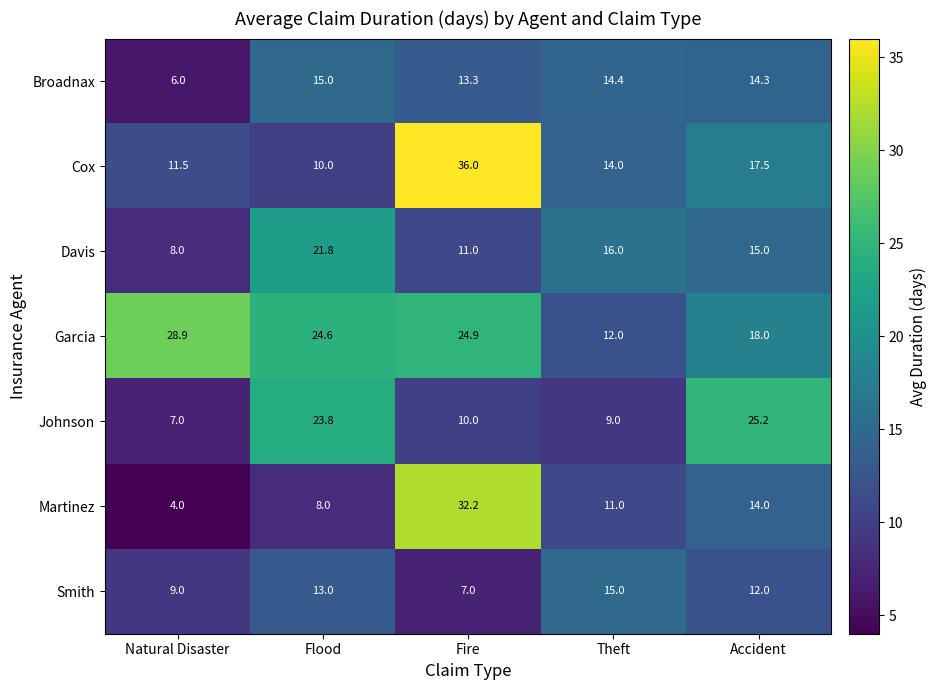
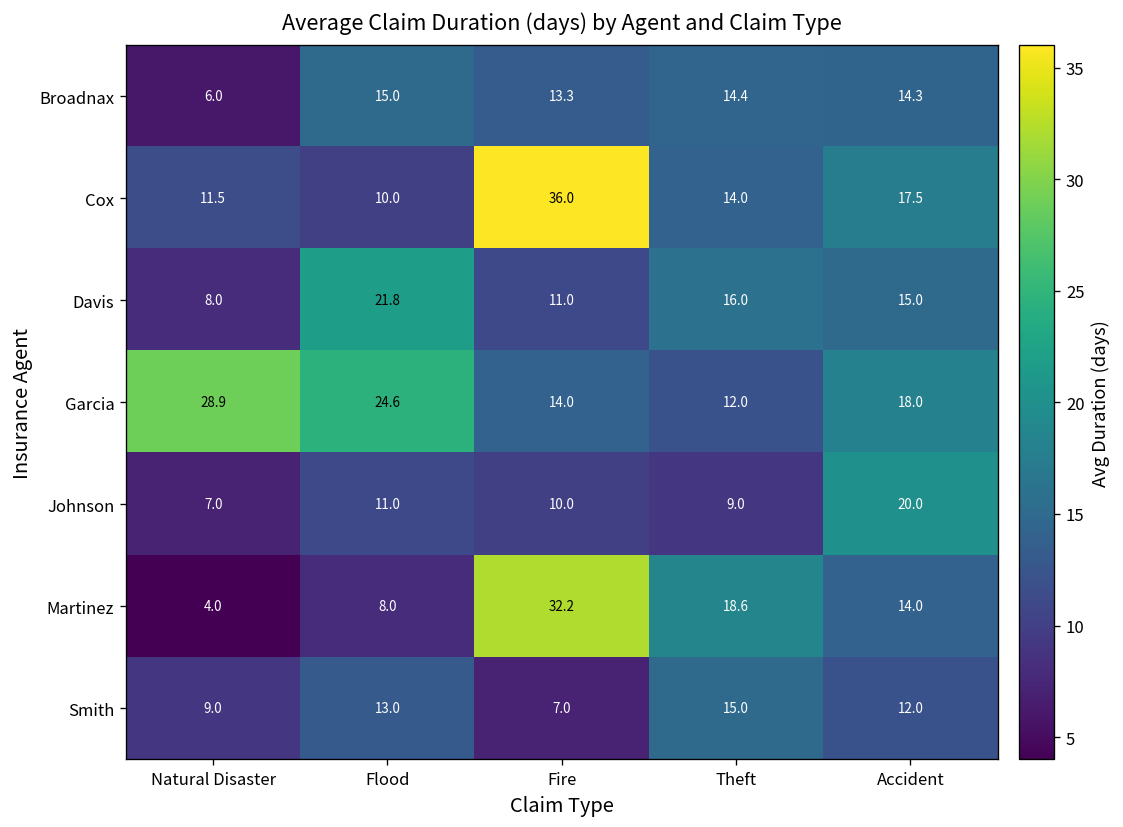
  {
    "Broadnax": {
      "Natural Disaster": 6.0,
      "Flood": 15.0,
      "Fire": 13.3,
      "Theft": 14.4,
      "Accident": 14.3
    },
    "Cox": {
      "Natural Disaster": 11.5,
      "Flood": 10.0,
      "Fire": 36.0,
      "Theft": 14.0,
      "Accident": 17.5
    },
    "Davis": {
      "Natural Disaster": 8.0,
      "Flood": 21.8,
      "Fire": 11.0,
      "Theft": 16.0,
      "Accident": 15.0
    },
    "Garcia": {
      "Natural Disaster": 28.9,
      "Flood": 24.6,
-     "Fire": 24.9,
+     "Fire": 14.0,
      "Theft": 12.0,
      "Accident": 18.0
    },
    "Johnson": {
      "Natural Disaster": 7.0,
-     "Flood": 23.8,
+     "Flood": 11.0,
      "Fire": 10.0,
      "Theft": 9.0,
-     "Accident": 25.2
+     "Accident": 20.0
    },
    "Martinez": {
      "Natural Disaster": 4.0,
      "Flood": 8.0,
      "Fire": 32.2,
-     "Theft": 11.0,
+     "Theft": 18.6,
      "Accident": 14.0
    },
    "Smith": {
      "Natural Disaster": 9.0,
      "Flood": 13.0,
      "Fire": 7.0,
      "Theft": 15.0,
      "Accident": 12.0
    }
  }
